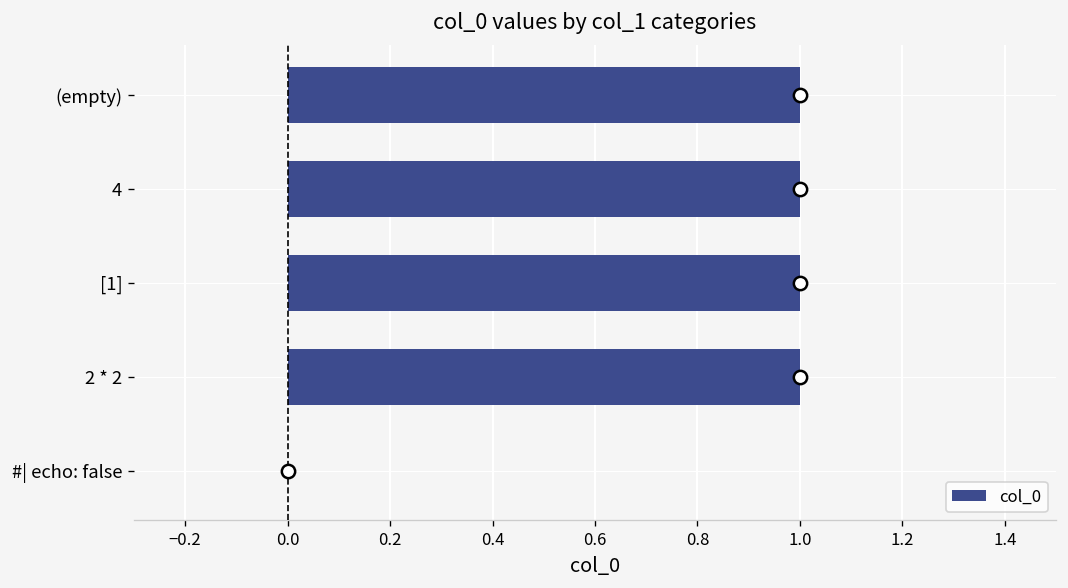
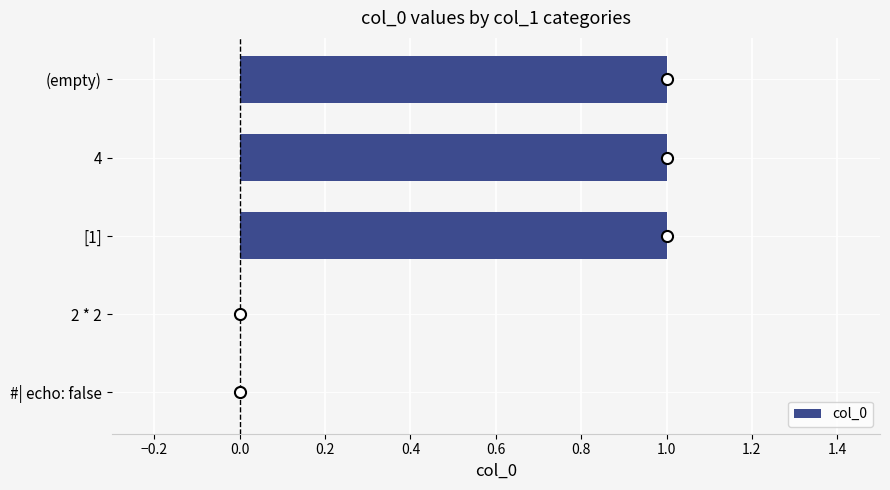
  {
    "col_0": {
      "(empty)": 1,
      "4": 1,
      "[1]": 1,
-     "2 * 2": 1,
+     "2 * 2": 0,
      "#| echo: false": 0
    }
  }
